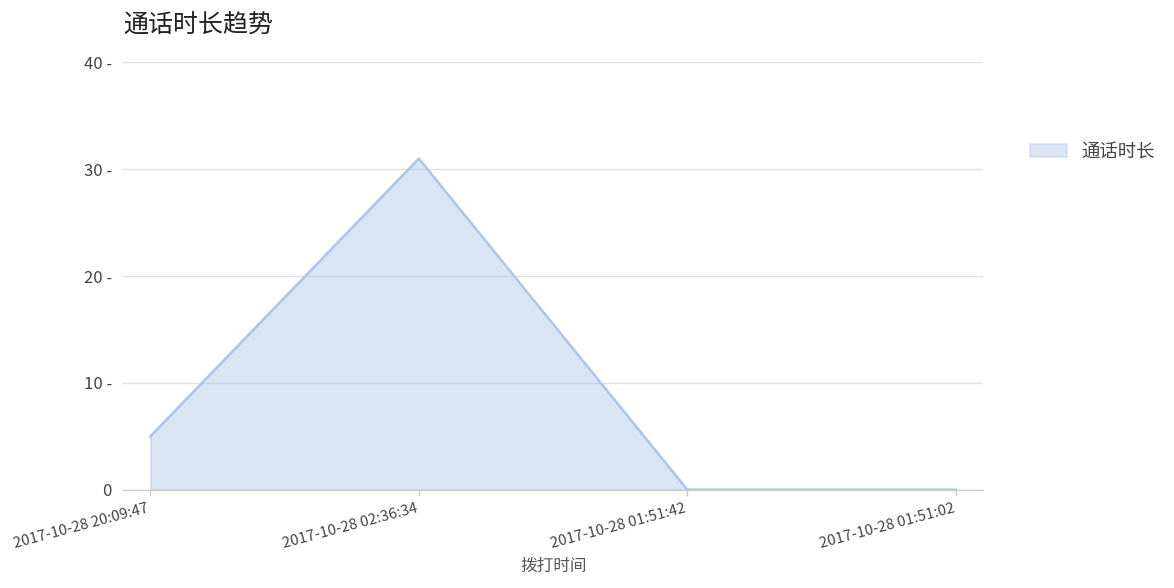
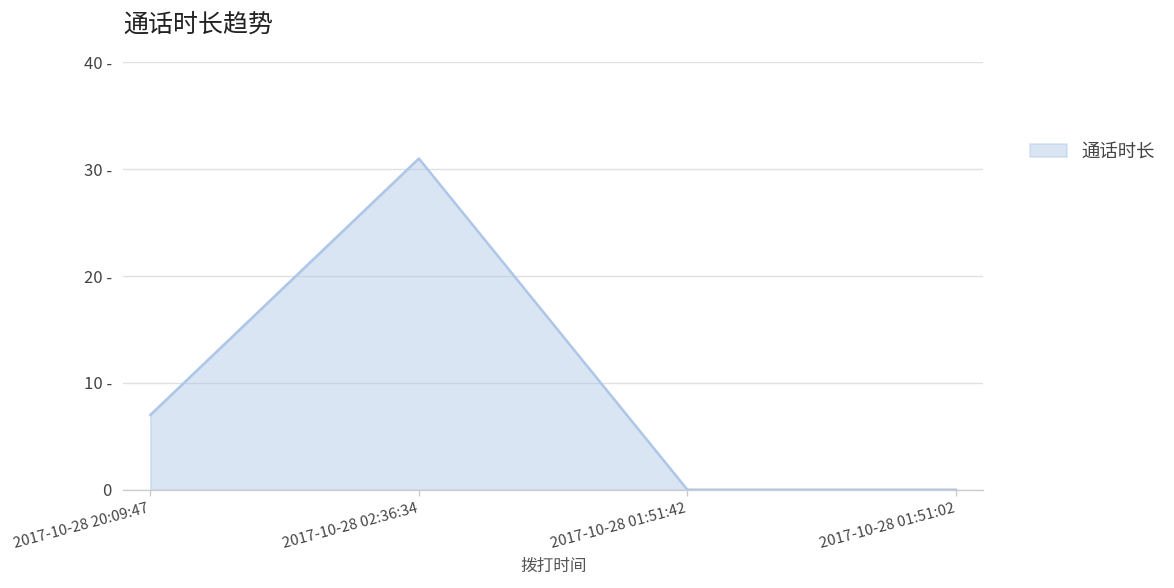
  {
-   "2017-10-28 20:09:47": "5 -",
+   "2017-10-28 20:09:47": "7 -",
    "2017-10-28 02:36:34": "31 -",
    "2017-10-28 01:51:42": "0 -",
    "2017-10-28 01:51:02": "0 -"
  }
